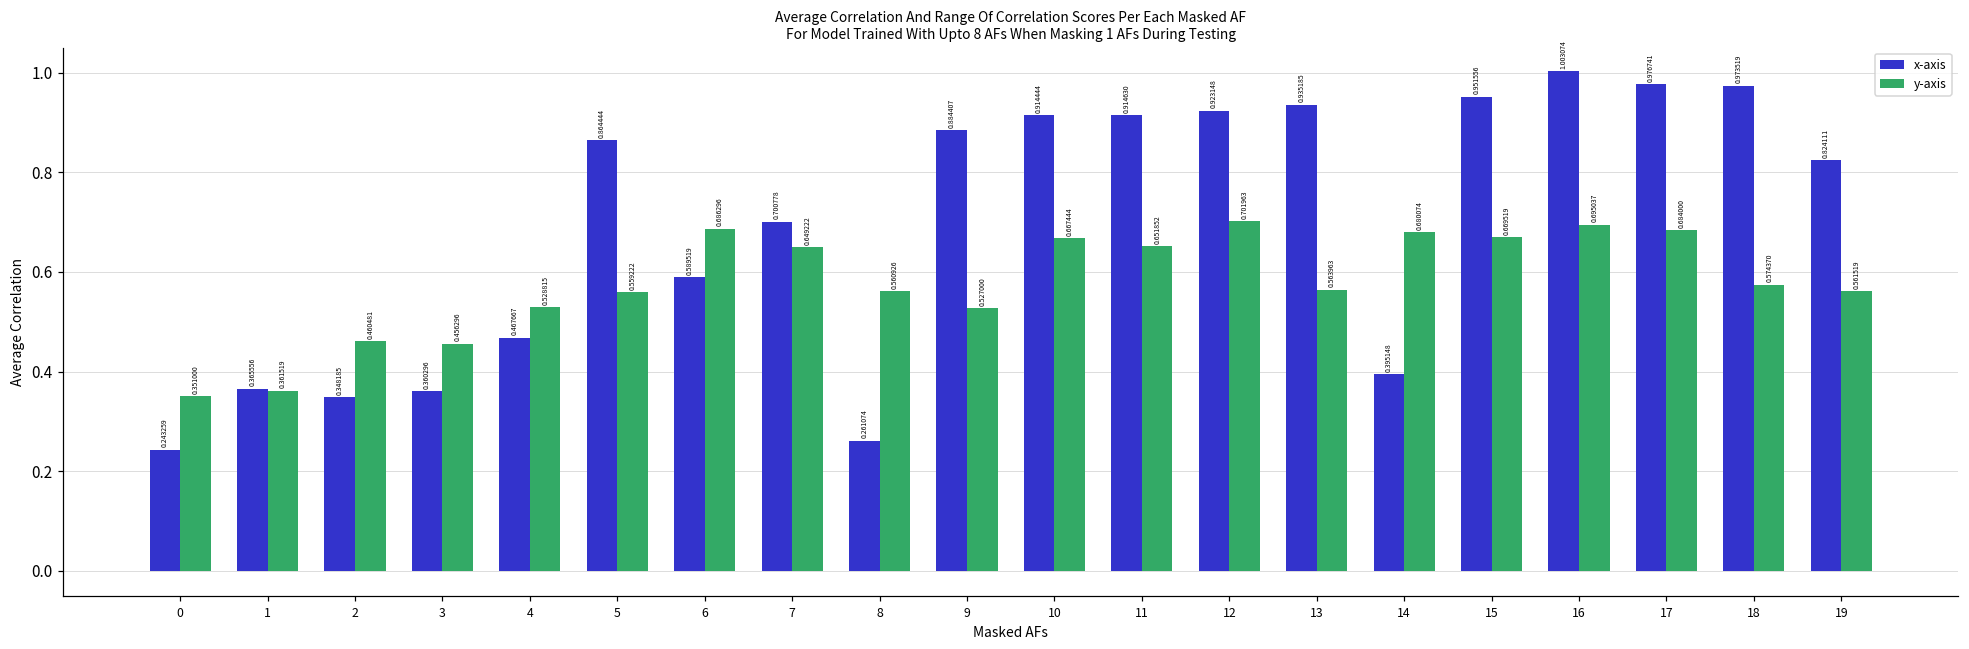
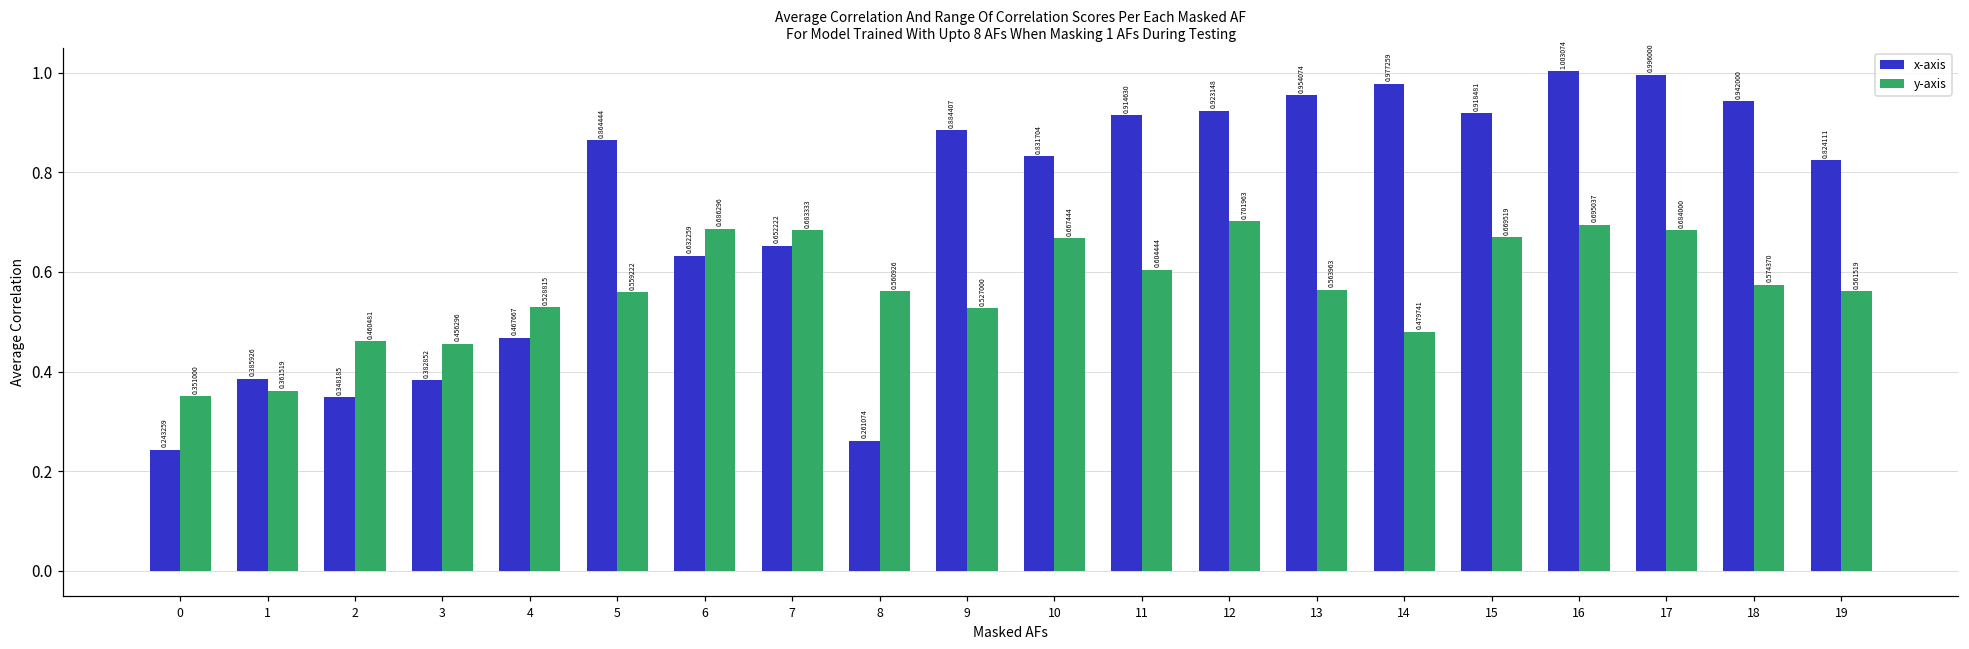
  {
    "x-axis": {
      "0": 0.243259,
-     "1": 0.365556,
+     "1": 0.385926,
      "2": 0.348185,
-     "3": 0.360296,
+     "3": 0.382852,
      "4": 0.467667,
      "5": 0.864444,
-     "6": 0.589519,
-     "7": 0.700778,
+     "6": 0.632259,
+     "7": 0.652222,
      "8": 0.261074,
      "9": 0.884407,
-     "10": 0.914444,
+     "10": 0.831704,
      "11": 0.914630,
      "12": 0.923148,
-     "13": 0.935185,
-     "14": 0.395148,
-     "15": 0.951556,
+     "13": 0.954074,
+     "14": 0.977259,
+     "15": 0.918481,
      "16": 1.003074,
-     "17": 0.976741,
-     "18": 0.973519,
+     "17": 0.996000,
+     "18": 0.942000,
      "19": 0.824111
    },
    "y-axis": {
      "0": 0.351000,
      "1": 0.361519,
      "2": 0.460481,
      "3": 0.456296,
      "4": 0.528815,
      "5": 0.559222,
      "6": 0.686296,
-     "7": 0.649222,
+     "7": 0.683333,
      "8": 0.560926,
      "9": 0.527000,
      "10": 0.667444,
-     "11": 0.651852,
+     "11": 0.604444,
      "12": 0.701963,
      "13": 0.563963,
-     "14": 0.680074,
+     "14": 0.479741,
      "15": 0.669519,
      "16": 0.695037,
      "17": 0.684000,
      "18": 0.574370,
      "19": 0.561519
    }
  }
